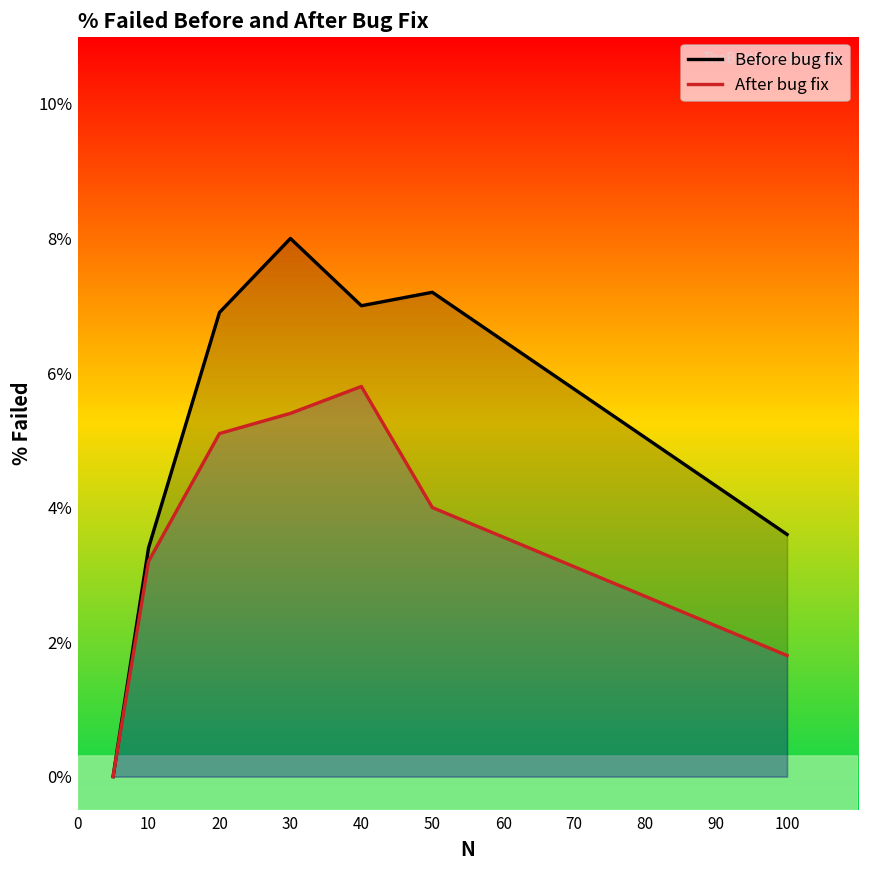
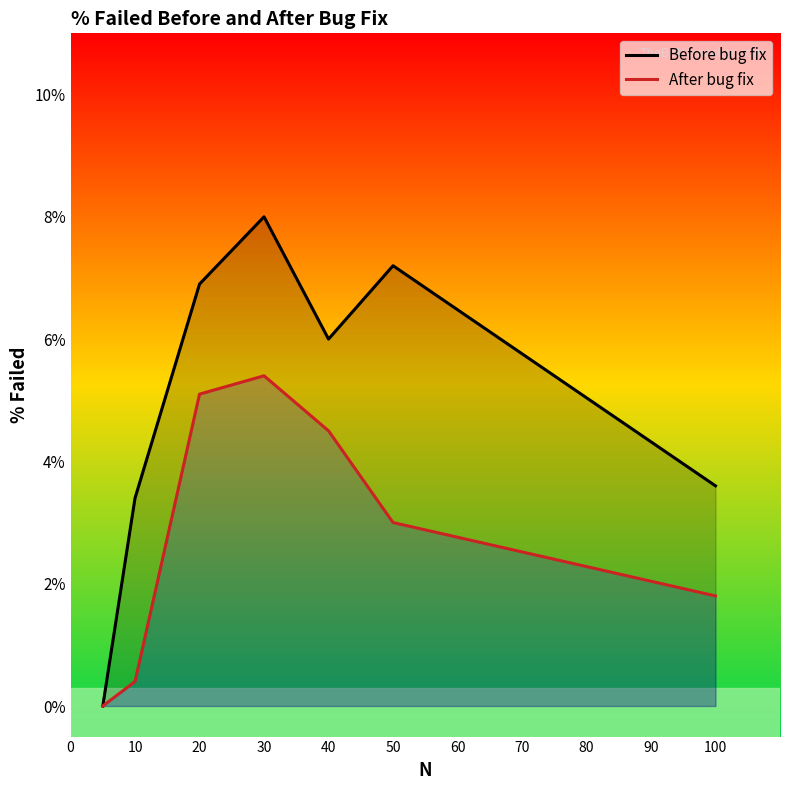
  {
    "Before bug fix": {
      "10": "3.4%",
      "20": "6.9%",
      "30": "8.0%",
-     "40": "7.0%",
+     "40": "6.0%",
      "50": "7.2%",
      "100": "3.6%"
    },
    "After bug fix": {
-     "10": "3.2%",
+     "10": "0.4%",
      "20": "5.1%",
      "30": "5.4%",
-     "40": "5.8%",
-     "50": "4.0%",
+     "40": "4.5%",
+     "50": "3.0%",
      "100": "1.8%"
    }
  }
